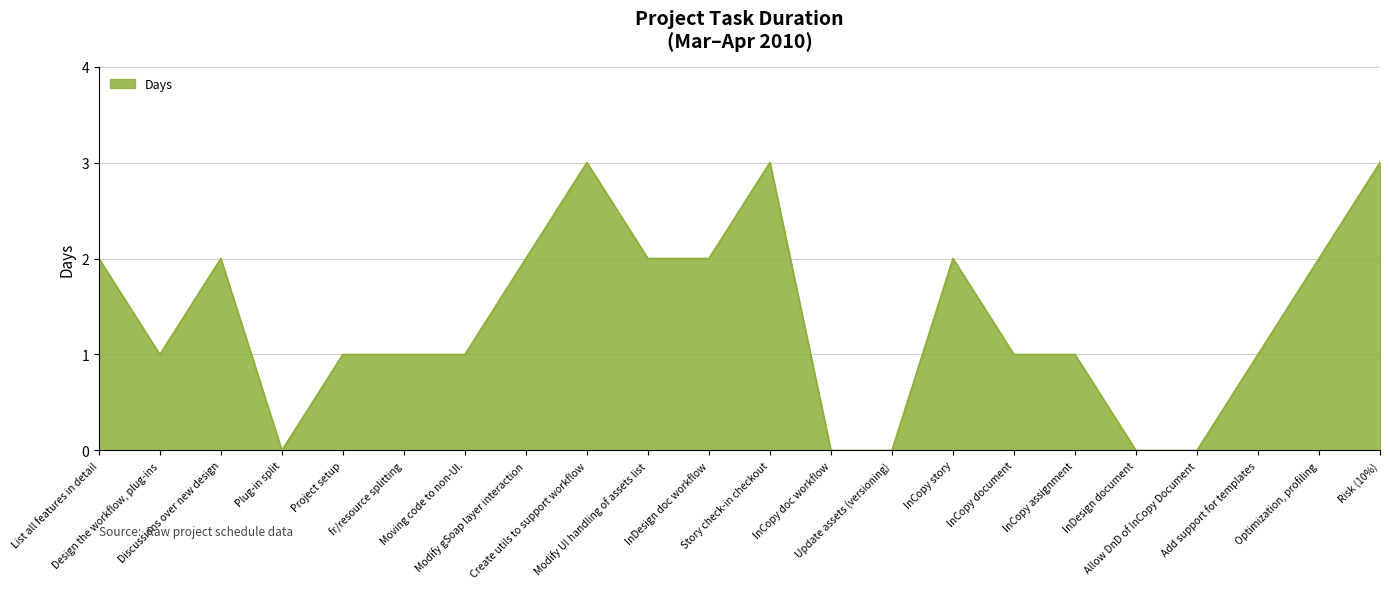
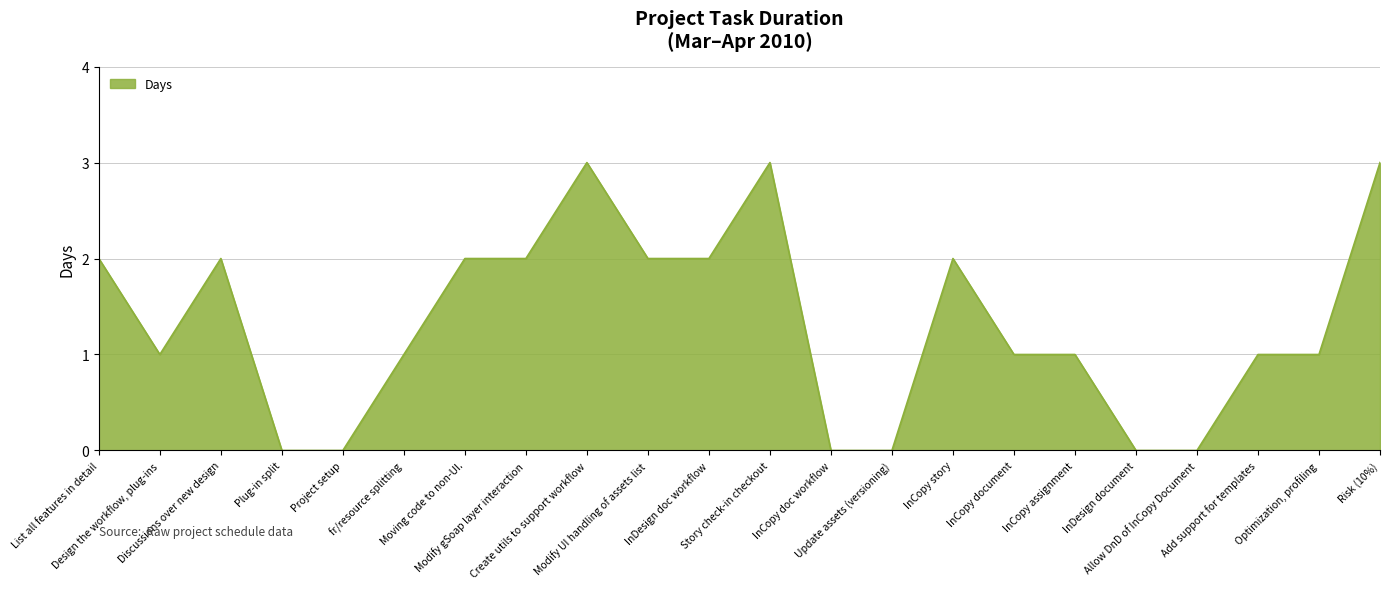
  {
    "List all features in detail": 2,
    "Design the workflow, plug-ins": 1,
    "Discussions over new design": 2,
    "Plug-in split": 0,
-   "Project setup": 1,
+   "Project setup": 0,
    "fr/resource splitting": 1,
-   "Moving code to non-UI.": 1,
+   "Moving code to non-UI.": 2,
    "Modify gSoap layer interaction": 2,
    "Create utils to support workflow": 3,
    "Modify UI handling of assets list": 2,
    "InDesign doc workflow": 2,
    "Story check-in checkout": 3,
    "InCopy doc workflow": 0,
    "Update assets (versioning)": 0,
    "InCopy story": 2,
    "InCopy document": 1,
    "InCopy assignment": 1,
    "InDesign document": 0,
    "Allow DnD of InCopy Document": 0,
    "Add support for templates": 1,
-   "Optimization, profiling": 2,
+   "Optimization, profiling": 1,
    "Risk (10%)": 3
  }
